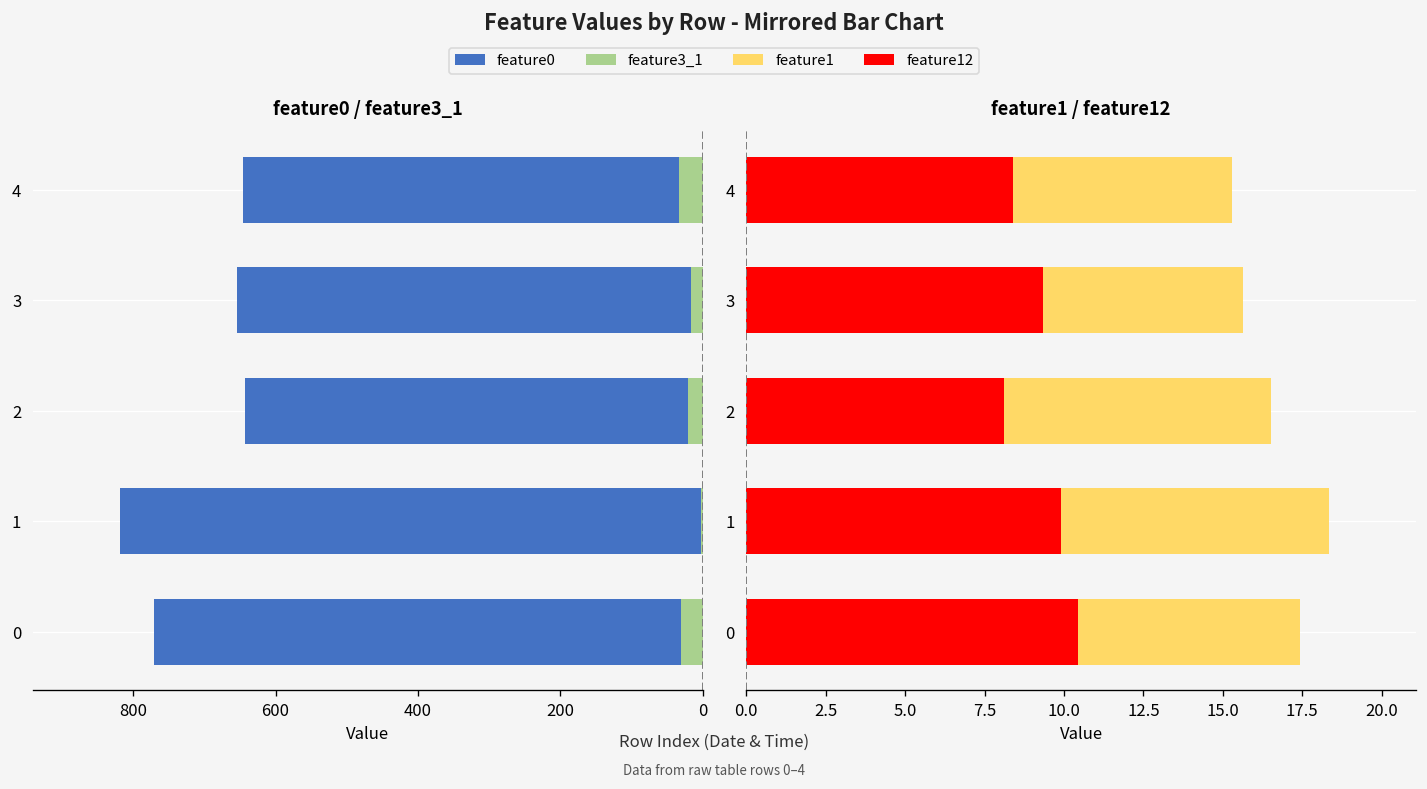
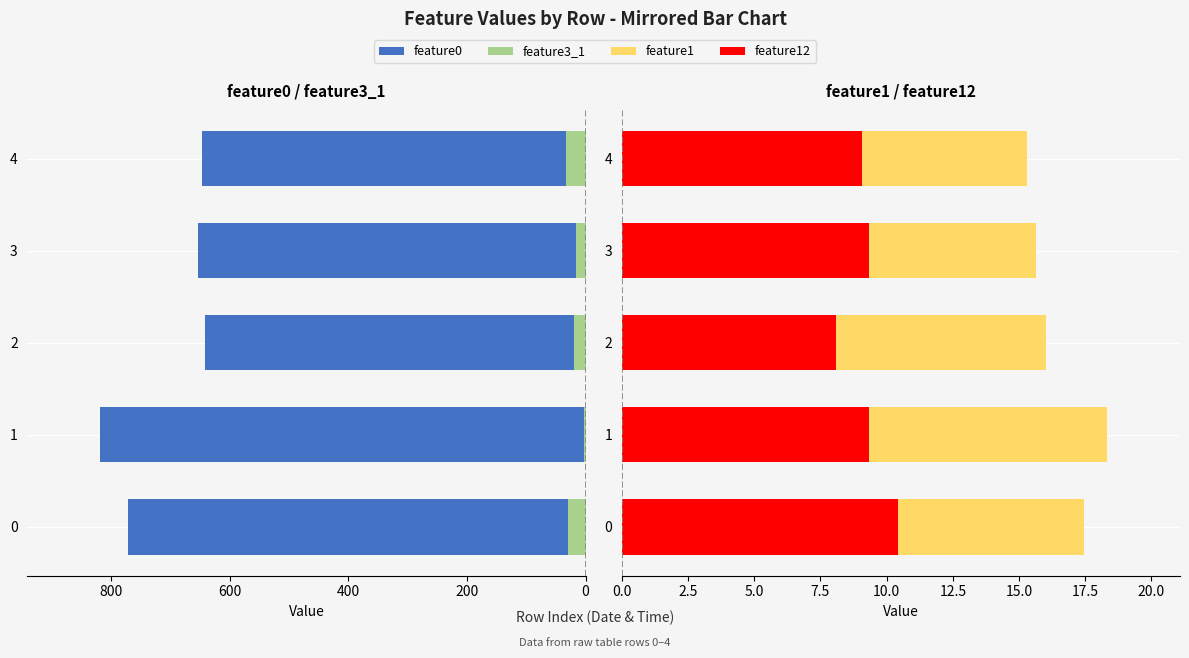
  {
    "feature1 / feature12": {
      "feature1": {
        "4": 15.3,
        "3": 15.6,
-       "2": 16.5,
+       "2": 16.0,
        "1": 18.3,
        "0": 17.4
      },
      "feature12": {
-       "4": 8.4,
-       "1": 9.9
+       "4": 9.1,
+       "1": 9.3
      }
    }
  }
